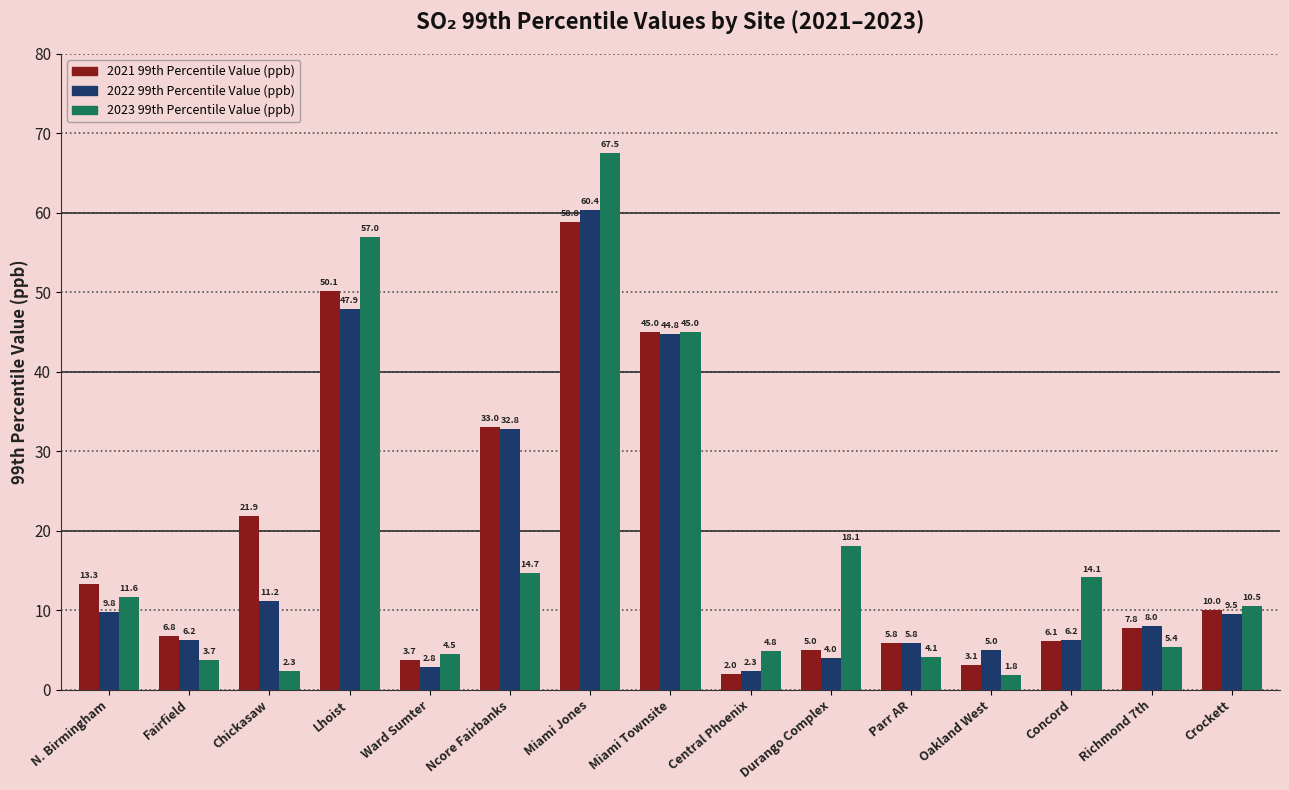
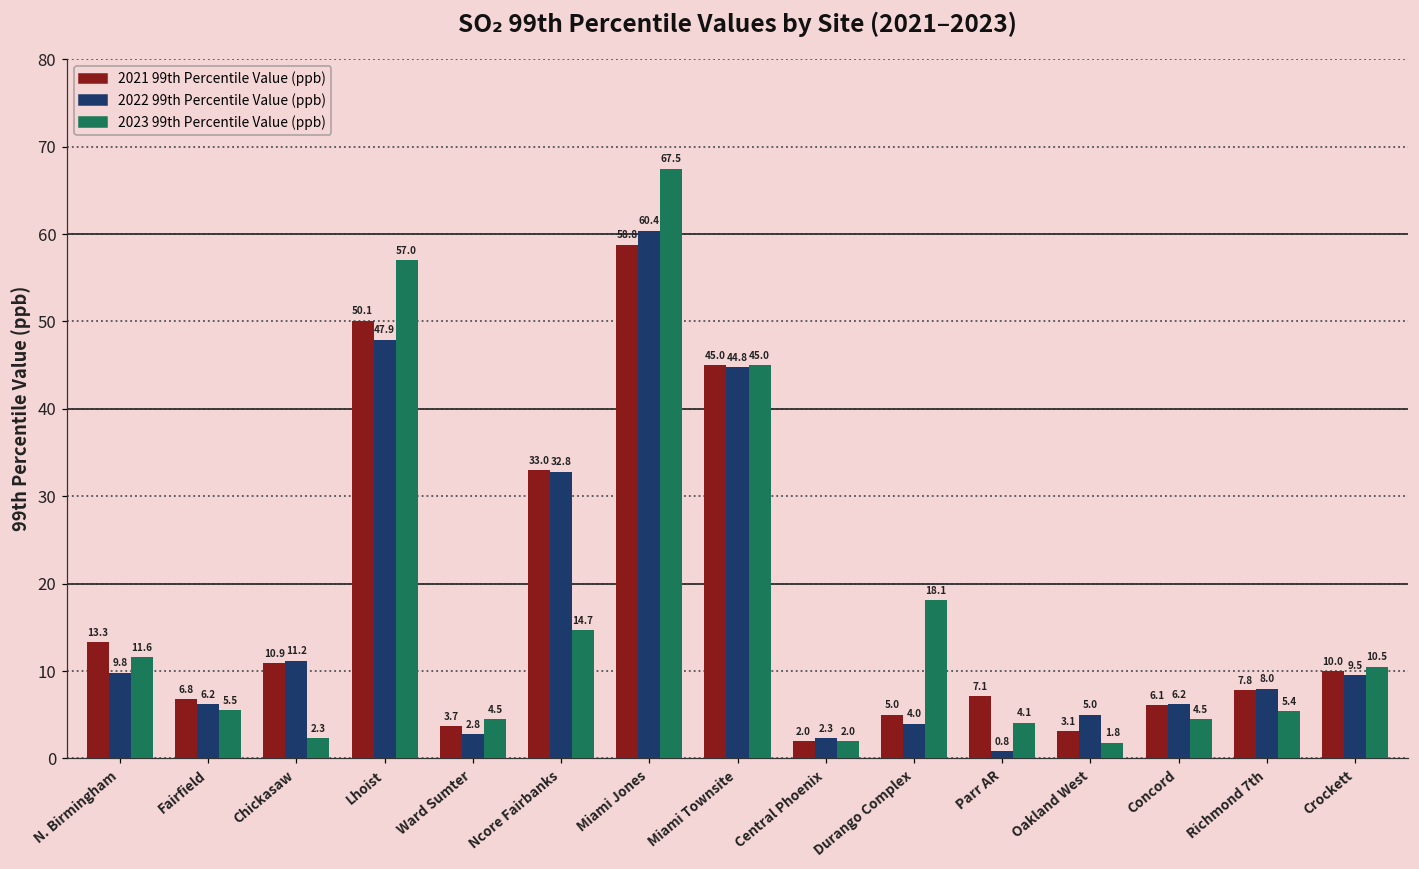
  {
    "2021 99th Percentile Value (ppb)": {
      "N. Birmingham": 13.3,
      "Fairfield": 6.8,
-     "Chickasaw": 21.9,
+     "Chickasaw": 10.9,
      "Lhoist": 50.1,
      "Ward Sumter": 3.7,
      "Ncore Fairbanks": 33.0,
      "Miami Jones": 58.8,
      "Miami Townsite": 45.0,
      "Central Phoenix": 2.0,
      "Durango Complex": 5.0,
-     "Parr AR": 5.8,
+     "Parr AR": 7.1,
      "Oakland West": 3.1,
      "Concord": 6.1,
      "Richmond 7th": 7.8,
      "Crockett": 10.0
    },
    "2022 99th Percentile Value (ppb)": {
      "N. Birmingham": 9.8,
      "Fairfield": 6.2,
      "Chickasaw": 11.2,
      "Lhoist": 47.9,
      "Ward Sumter": 2.8,
      "Ncore Fairbanks": 32.8,
      "Miami Jones": 60.4,
      "Miami Townsite": 44.8,
      "Central Phoenix": 2.3,
      "Durango Complex": 4.0,
-     "Parr AR": 5.8,
+     "Parr AR": 0.8,
      "Oakland West": 5.0,
      "Concord": 6.2,
      "Richmond 7th": 8.0,
      "Crockett": 9.5
    },
    "2023 99th Percentile Value (ppb)": {
      "N. Birmingham": 11.6,
-     "Fairfield": 3.7,
+     "Fairfield": 5.5,
      "Chickasaw": 2.3,
      "Lhoist": 57.0,
      "Ward Sumter": 4.5,
      "Ncore Fairbanks": 14.7,
      "Miami Jones": 67.5,
      "Miami Townsite": 45.0,
-     "Central Phoenix": 4.8,
+     "Central Phoenix": 2.0,
      "Durango Complex": 18.1,
      "Parr AR": 4.1,
      "Oakland West": 1.8,
-     "Concord": 14.1,
+     "Concord": 4.5,
      "Richmond 7th": 5.4,
      "Crockett": 10.5
    }
  }
